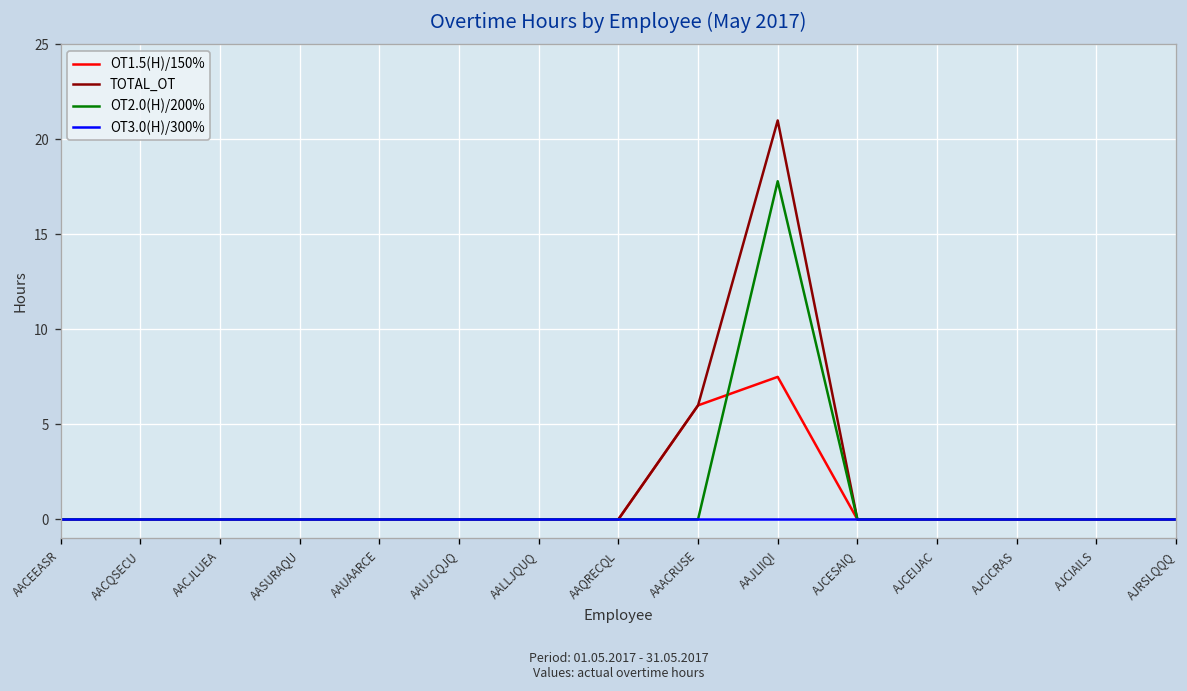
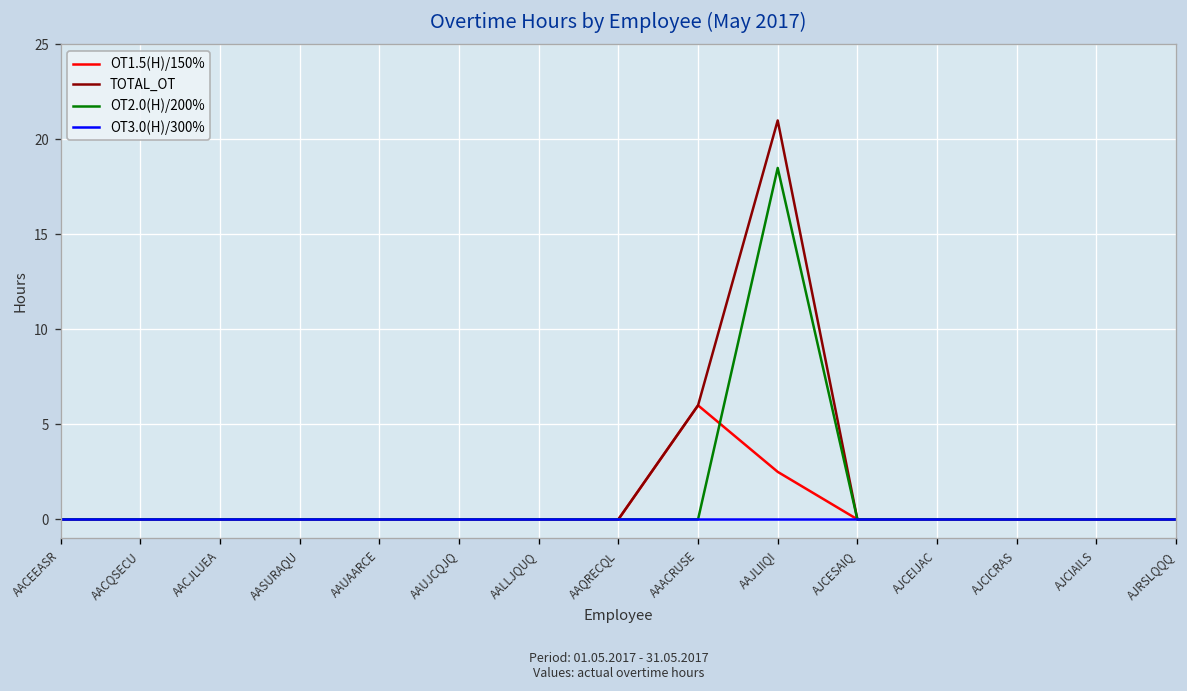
  {
    "OT1.5(H)/150%": {
-     "AAJLIIQI": 7.5
+     "AAJLIIQI": 2.5
    },
    "TOTAL_OT": {
      "AAJLIIQI": 21.0
    },
    "OT2.0(H)/200%": {
-     "AAJLIIQI": 17.8
+     "AAJLIIQI": 18.5
    },
    "OT3.0(H)/300%": {
      "AAJLIIQI": 0.0
    }
  }
